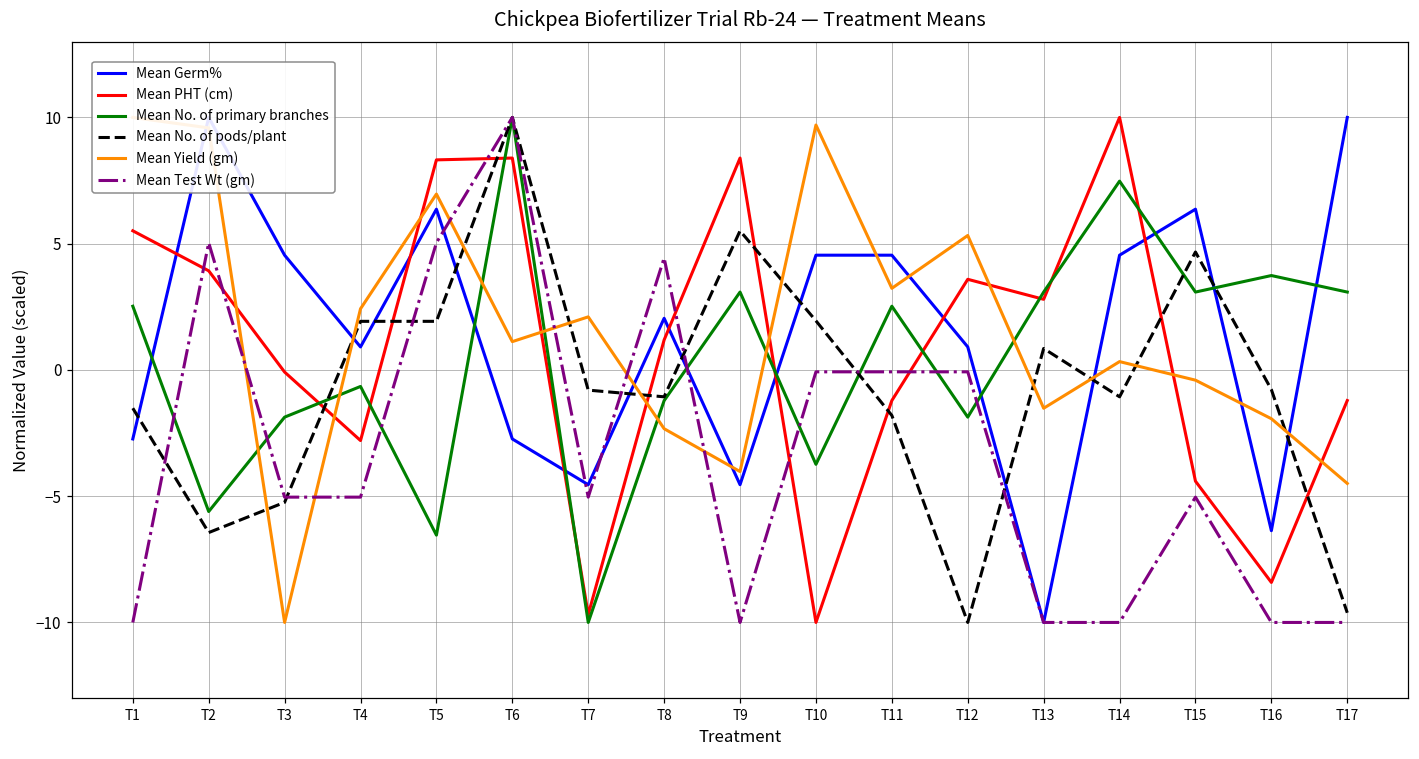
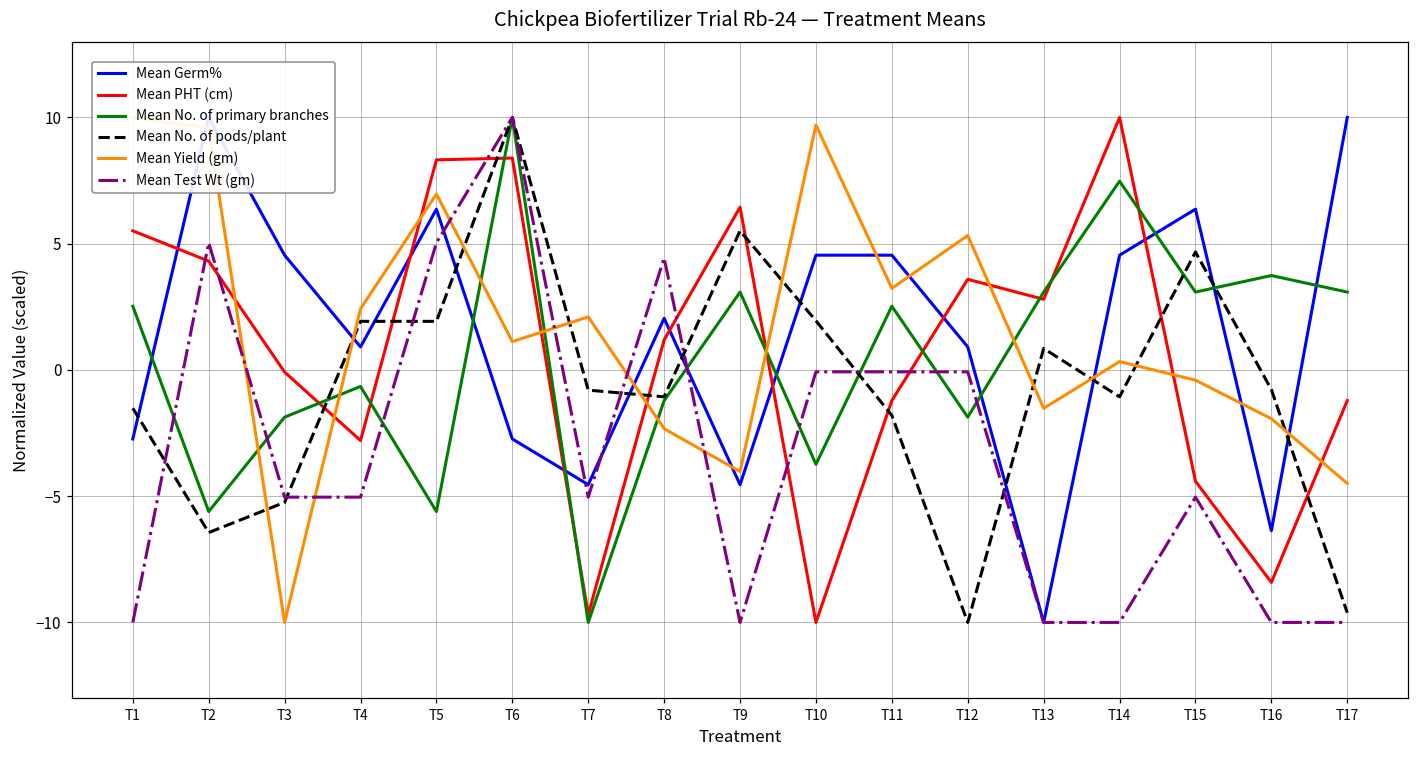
  {
    "Mean Germ%": {
      "T1": -2.7,
      "T3": 4.5,
      "T4": 0.9,
      "T5": 6.4,
      "T6": -2.7,
      "T7": -4.5,
      "T8": 2.0,
      "T9": -4.5,
      "T10": 4.5,
      "T11": 4.5,
      "T12": 0.9,
      "T14": 4.5,
      "T15": 6.4,
      "T16": -6.4,
      "T17": 10.0
    },
    "Mean PHT (cm)": {
      "T1": 5.5,
-     "T2": 3.9,
+     "T2": 4.3,
      "T3": -0.1,
      "T4": -2.8,
      "T5": 8.3,
      "T6": 8.4,
      "T7": -9.7,
      "T8": 1.2,
-     "T9": 8.4,
+     "T9": 6.4,
      "T10": -10.0,
      "T11": -1.2,
      "T12": 3.6,
      "T13": 2.8,
      "T14": 10.0,
      "T15": -4.4,
      "T16": -8.4,
      "T17": -1.2
    },
    "Mean No. of primary branches": {
      "T1": 2.5,
      "T2": -5.6,
      "T3": -1.9,
      "T4": -0.7,
-     "T5": -6.5,
+     "T5": -5.6,
      "T7": -10.0,
      "T8": -1.2,
      "T9": 3.1,
      "T10": -3.7,
      "T11": 2.5,
      "T12": -1.9,
      "T13": 3.1,
      "T14": 7.5,
      "T15": 3.1,
      "T16": 3.7,
      "T17": 3.1
    },
    "Mean No. of pods/plant": {
      "T1": -1.5,
      "T2": -6.4,
      "T3": -5.2,
      "T4": 1.9,
      "T5": 1.9,
      "T7": -0.8,
      "T8": -1.1,
      "T9": 5.5,
      "T10": 1.9,
      "T11": -1.8,
      "T12": -10.0,
      "T13": 0.8,
      "T14": -1.1,
      "T15": 4.7,
      "T16": -0.8,
      "T17": -9.6
    },
    "Mean Yield (gm)": {
      "T3": -10.0,
      "T4": 2.4,
      "T5": 7.0,
      "T6": 1.1,
      "T7": 2.1,
      "T8": -2.3,
      "T9": -4.0,
      "T10": 9.7,
      "T11": 3.2,
      "T12": 5.3,
      "T13": -1.5,
      "T14": 0.3,
      "T15": -0.4,
      "T16": -1.9,
      "T17": -4.5
    },
    "Mean Test Wt (gm)": {
      "T1": -10.0,
      "T2": 5.0,
      "T3": -5.0,
      "T4": -5.0,
      "T5": 5.0,
      "T7": -5.0,
      "T8": 4.4,
      "T9": -10.0,
      "T10": -0.1,
      "T11": -0.1,
      "T12": -0.1,
      "T14": -10.0,
      "T15": -5.0,
      "T16": -10.0,
      "T17": -10.0
    }
  }
